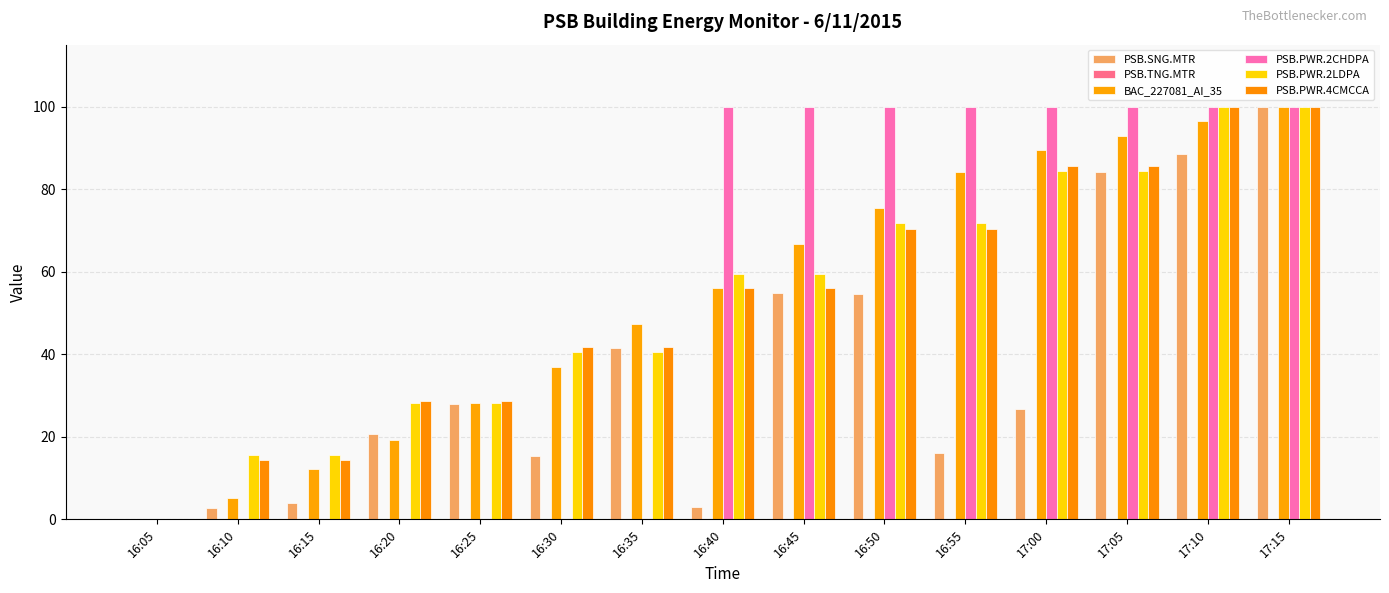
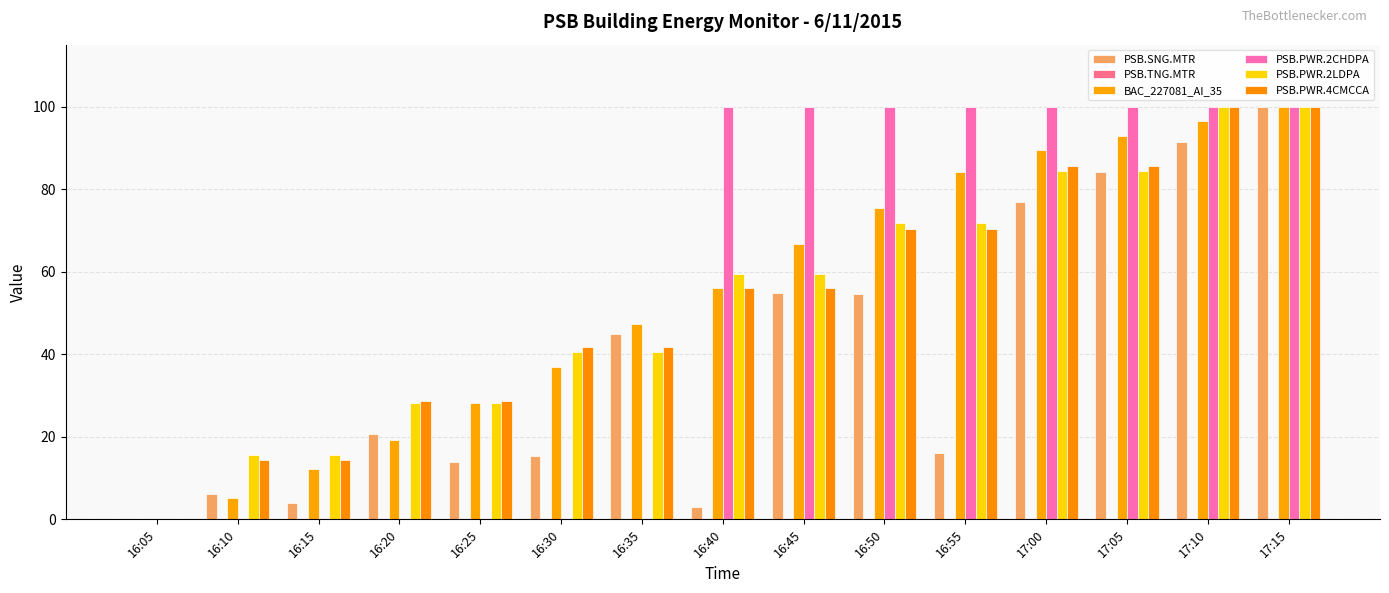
  {
    "PSB.SNG.MTR": {
      "16:05": 0,
-     "16:10": 3,
+     "16:10": 6,
      "16:15": 4,
      "16:20": 21,
-     "16:25": 28,
+     "16:25": 14,
      "16:30": 15,
-     "16:35": 41,
+     "16:35": 45,
      "16:40": 3,
      "16:45": 55,
      "16:50": 55,
      "16:55": 16,
-     "17:00": 27,
+     "17:00": 77,
      "17:05": 84,
-     "17:10": 89,
+     "17:10": 91,
      "17:15": 100
    }
  }
